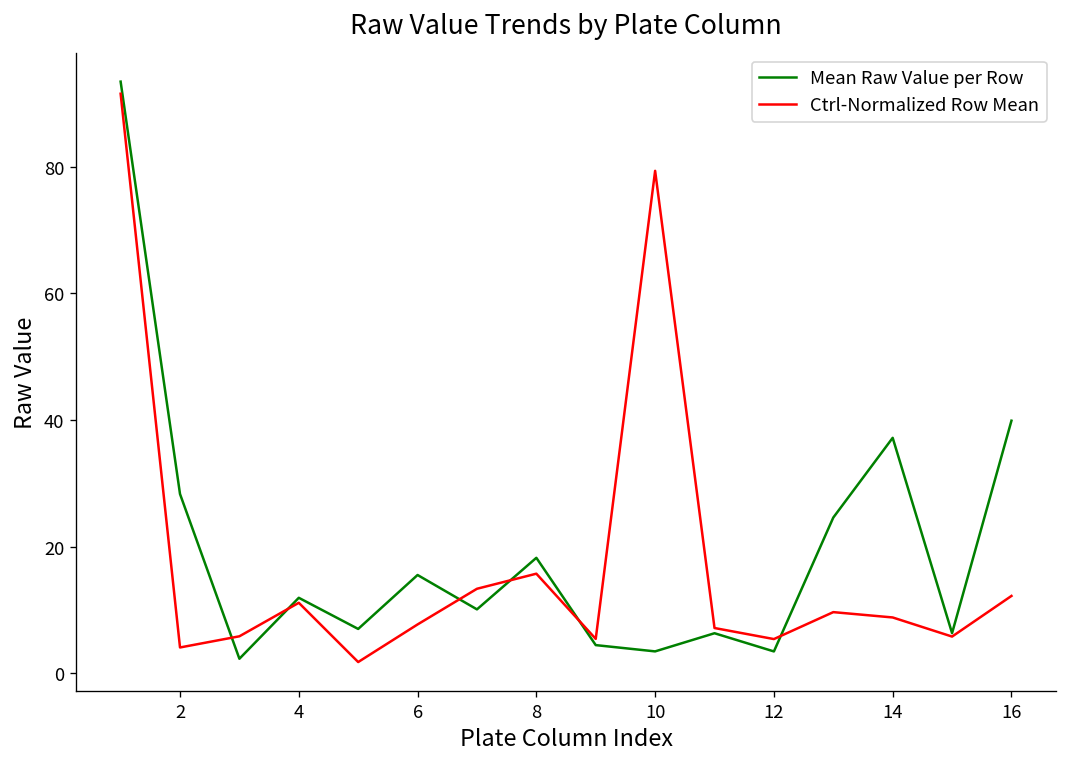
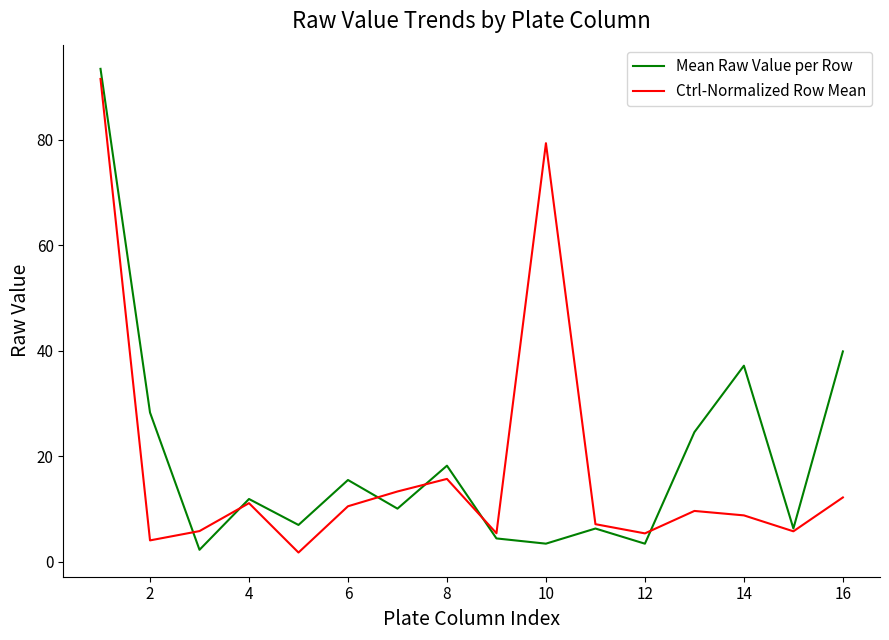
  {
    "Mean Raw Value per Row": {
      "2": 28,
      "4": 12,
      "6": 16,
      "8": 18,
      "10": 3,
      "12": 3,
      "14": 37,
      "16": 40
    },
    "Ctrl-Normalized Row Mean": {
      "2": 4,
      "4": 11,
-     "6": 8,
+     "6": 11,
      "8": 16,
      "10": 79,
      "12": 5,
      "14": 9,
      "16": 12
    }
  }
